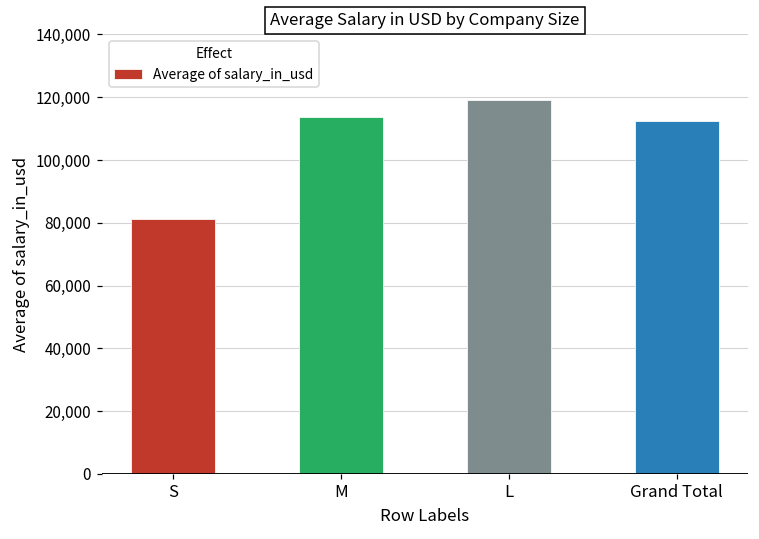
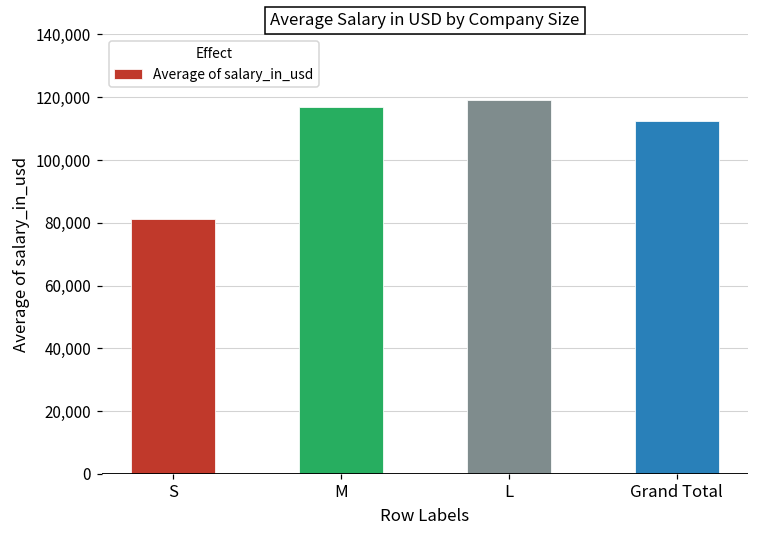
  {
    "S": "81,000",
-   "M": "114,000",
+   "M": "117,000",
    "L": "119,000",
    "Grand Total": "112,000"
  }
